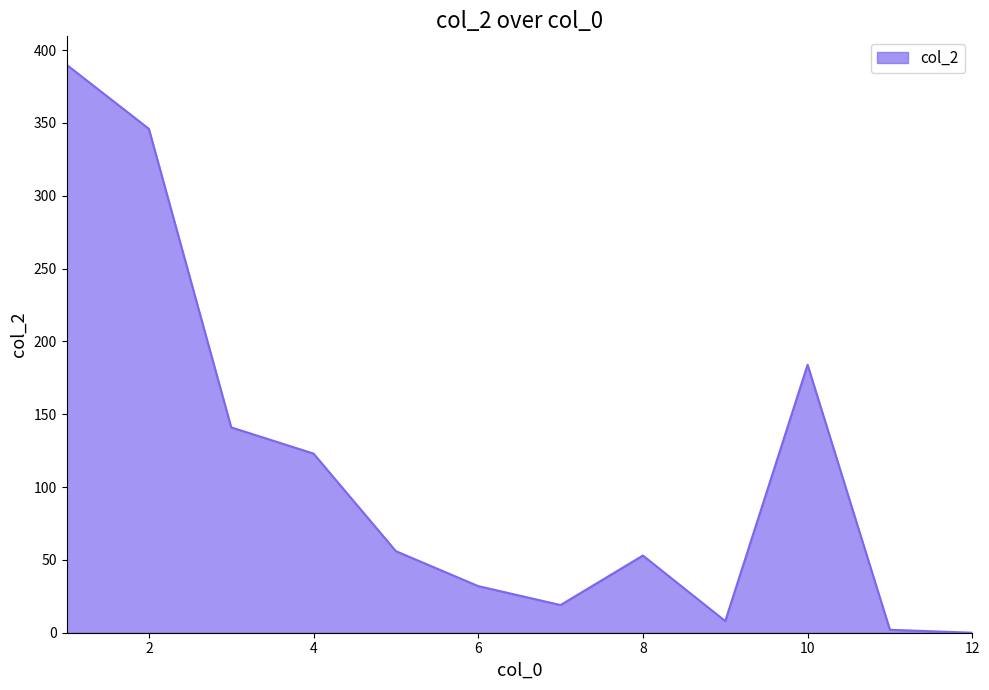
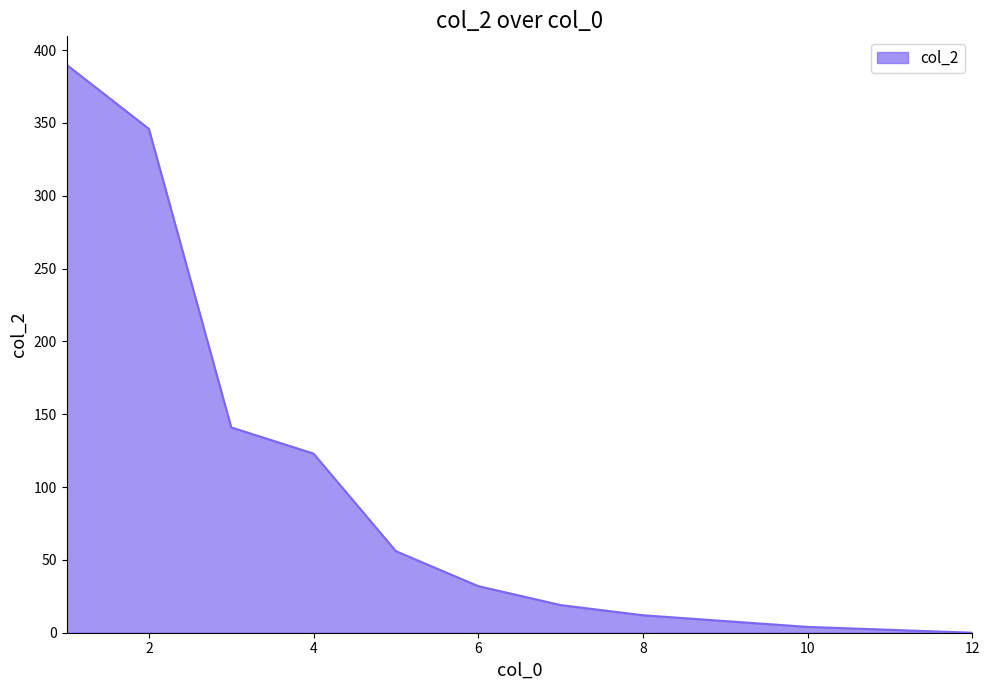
  {
    "2": 346,
    "4": 123,
    "6": 32,
-   "8": 53,
-   "10": 184,
+   "8": 12,
+   "10": 4,
    "12": 0
  }
